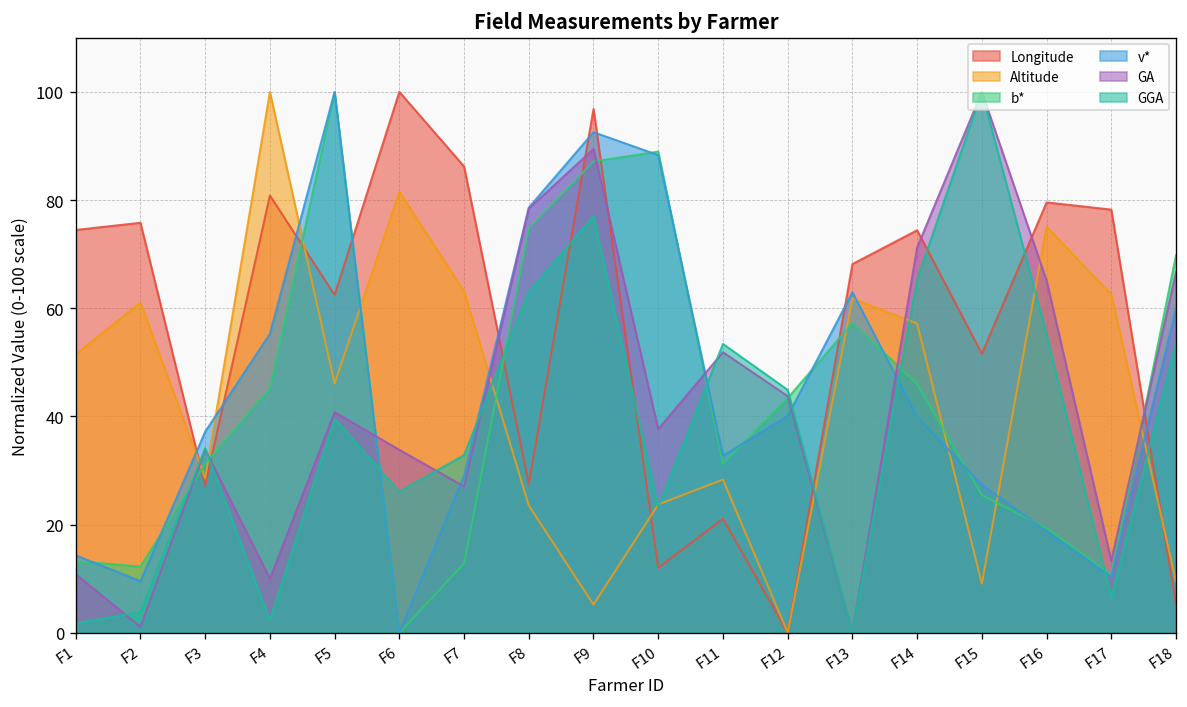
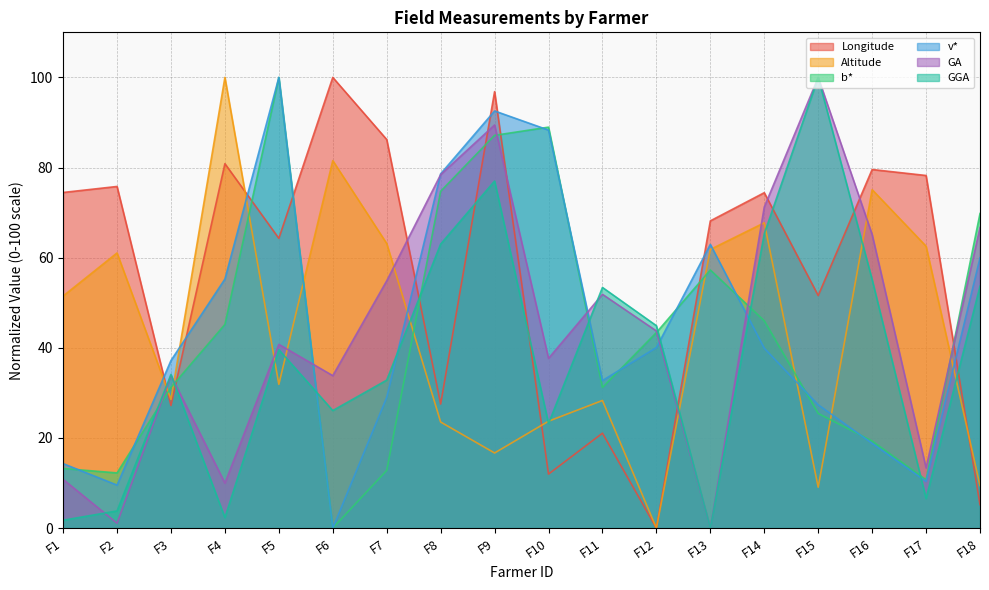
  {
    "Longitude": {
      "F1": 74,
      "F2": 76,
      "F3": 27,
      "F4": 81,
-     "F5": 62,
+     "F5": 64,
      "F6": 100,
      "F7": 86,
      "F8": 28,
      "F9": 97,
      "F10": 12,
      "F11": 21,
      "F13": 68,
      "F14": 74,
      "F15": 52,
      "F16": 80,
      "F17": 78,
      "F18": 5
    },
    "Altitude": {
      "F1": 51,
      "F2": 61,
      "F3": 29,
      "F4": 100,
-     "F5": 46,
+     "F5": 32,
      "F6": 82,
      "F7": 63,
      "F8": 24,
-     "F9": 5,
+     "F9": 17,
      "F11": 28,
      "F13": 62,
-     "F14": 57,
+     "F14": 68,
      "F15": 9,
      "F16": 75,
      "F17": 63,
      "F18": 9
    },
    "v*": {
      "F1": 14,
      "F2": 10,
      "F3": 37,
      "F4": 55,
      "F7": 29,
      "F9": 93,
      "F10": 88,
      "F11": 33,
      "F12": 40,
      "F13": 63,
      "F14": 40,
      "F15": 27,
      "F18": 60
    },
    "GA": {
      "F1": 11,
      "F2": 1,
      "F4": 10,
      "F5": 41,
      "F6": 34,
-     "F7": 27,
+     "F7": 55,
      "F9": 89,
      "F10": 38,
      "F11": 52,
      "F14": 71,
      "F16": 65,
      "F17": 13,
      "F18": 67
    }
  }
